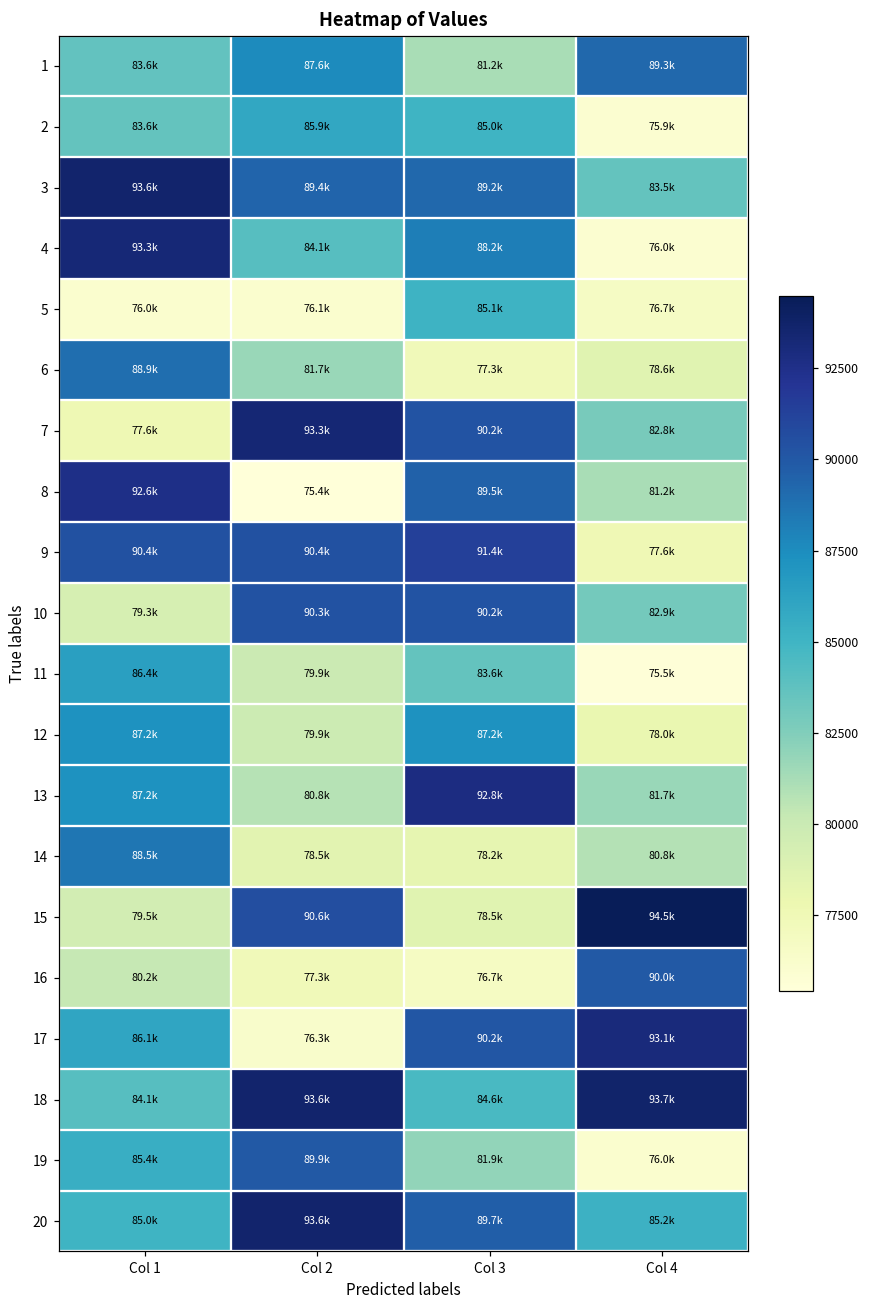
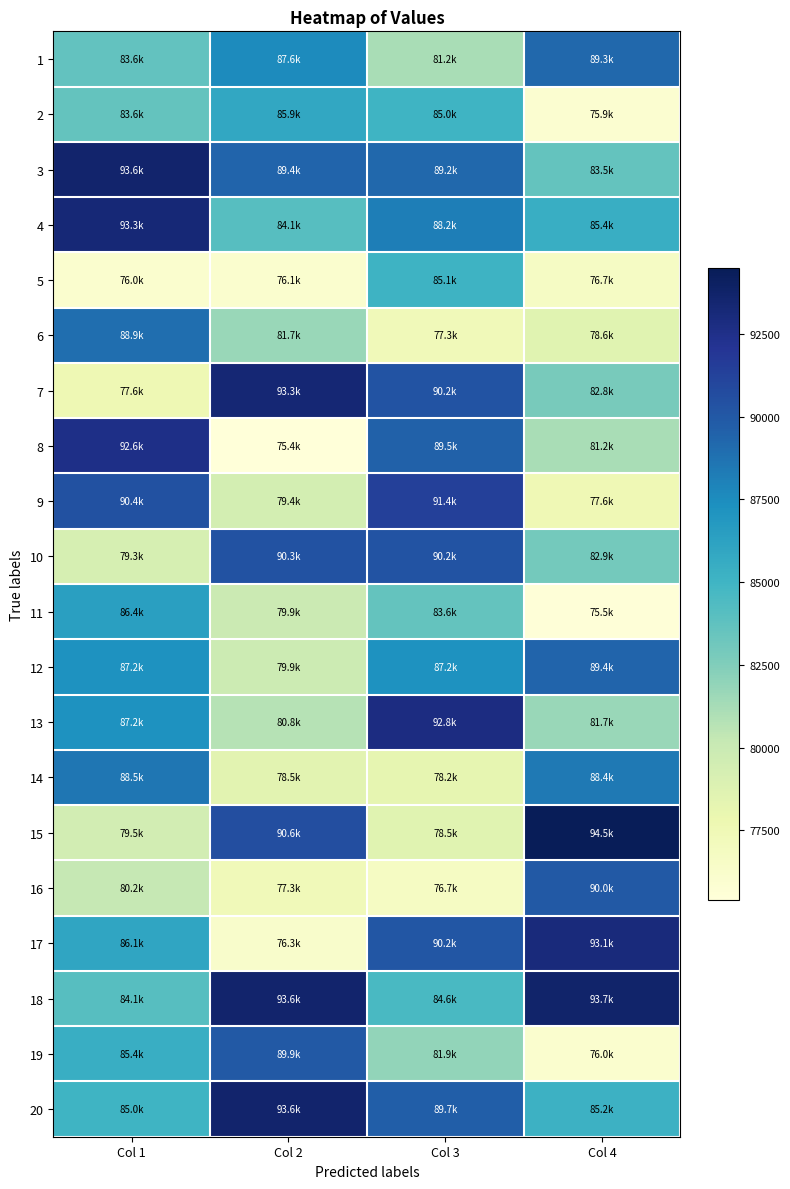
  {
    "1": {
      "Col 1": "83.6k",
      "Col 2": "87.6k",
      "Col 3": "81.2k",
      "Col 4": "89.3k"
    },
    "2": {
      "Col 1": "83.6k",
      "Col 2": "85.9k",
      "Col 3": "85.0k",
      "Col 4": "75.9k"
    },
    "3": {
      "Col 1": "93.6k",
      "Col 2": "89.4k",
      "Col 3": "89.2k",
      "Col 4": "83.5k"
    },
    "4": {
      "Col 1": "93.3k",
      "Col 2": "84.1k",
      "Col 3": "88.2k",
-     "Col 4": "76.0k"
+     "Col 4": "85.4k"
    },
    "5": {
      "Col 1": "76.0k",
      "Col 2": "76.1k",
      "Col 3": "85.1k",
      "Col 4": "76.7k"
    },
    "6": {
      "Col 1": "88.9k",
      "Col 2": "81.7k",
      "Col 3": "77.3k",
      "Col 4": "78.6k"
    },
    "7": {
      "Col 1": "77.6k",
      "Col 2": "93.3k",
      "Col 3": "90.2k",
      "Col 4": "82.8k"
    },
    "8": {
      "Col 1": "92.6k",
      "Col 2": "75.4k",
      "Col 3": "89.5k",
      "Col 4": "81.2k"
    },
    "9": {
      "Col 1": "90.4k",
-     "Col 2": "90.4k",
+     "Col 2": "79.4k",
      "Col 3": "91.4k",
      "Col 4": "77.6k"
    },
    "10": {
      "Col 1": "79.3k",
      "Col 2": "90.3k",
      "Col 3": "90.2k",
      "Col 4": "82.9k"
    },
    "11": {
      "Col 1": "86.4k",
      "Col 2": "79.9k",
      "Col 3": "83.6k",
      "Col 4": "75.5k"
    },
    "12": {
      "Col 1": "87.2k",
      "Col 2": "79.9k",
      "Col 3": "87.2k",
-     "Col 4": "78.0k"
+     "Col 4": "89.4k"
    },
    "13": {
      "Col 1": "87.2k",
      "Col 2": "80.8k",
      "Col 3": "92.8k",
      "Col 4": "81.7k"
    },
    "14": {
      "Col 1": "88.5k",
      "Col 2": "78.5k",
      "Col 3": "78.2k",
-     "Col 4": "80.8k"
+     "Col 4": "88.4k"
    },
    "15": {
      "Col 1": "79.5k",
      "Col 2": "90.6k",
      "Col 3": "78.5k",
      "Col 4": "94.5k"
    },
    "16": {
      "Col 1": "80.2k",
      "Col 2": "77.3k",
      "Col 3": "76.7k",
      "Col 4": "90.0k"
    },
    "17": {
      "Col 1": "86.1k",
      "Col 2": "76.3k",
      "Col 3": "90.2k",
      "Col 4": "93.1k"
    },
    "18": {
      "Col 1": "84.1k",
      "Col 2": "93.6k",
      "Col 3": "84.6k",
      "Col 4": "93.7k"
    },
    "19": {
      "Col 1": "85.4k",
      "Col 2": "89.9k",
      "Col 3": "81.9k",
      "Col 4": "76.0k"
    },
    "20": {
      "Col 1": "85.0k",
      "Col 2": "93.6k",
      "Col 3": "89.7k",
      "Col 4": "85.2k"
    }
  }
